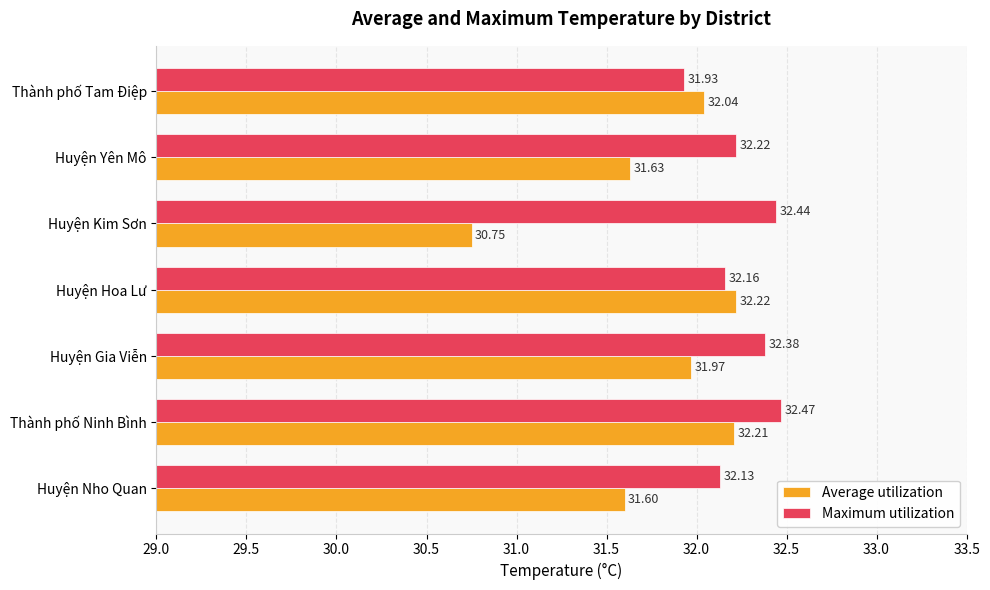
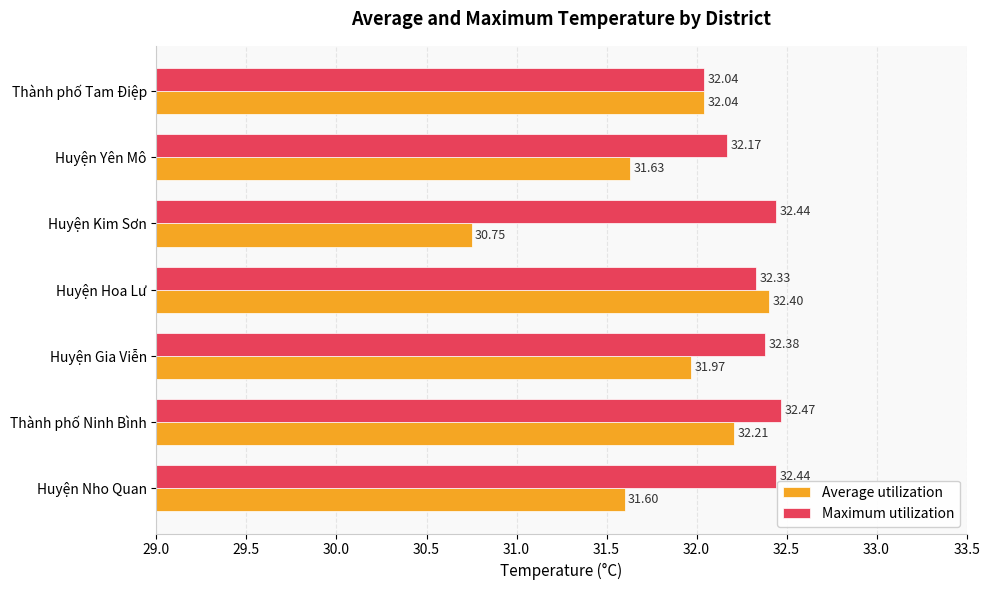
  {
    "Average utilization": {
      "Thành phố Tam Điệp": 32.04,
      "Huyện Yên Mô": 31.63,
      "Huyện Kim Sơn": 30.75,
-     "Huyện Hoa Lư": 32.22,
+     "Huyện Hoa Lư": 32.40,
      "Huyện Gia Viễn": 31.97,
      "Thành phố Ninh Bình": 32.21,
      "Huyện Nho Quan": 31.60
    },
    "Maximum utilization": {
-     "Thành phố Tam Điệp": 31.93,
-     "Huyện Yên Mô": 32.22,
+     "Thành phố Tam Điệp": 32.04,
+     "Huyện Yên Mô": 32.17,
      "Huyện Kim Sơn": 32.44,
-     "Huyện Hoa Lư": 32.16,
+     "Huyện Hoa Lư": 32.33,
      "Huyện Gia Viễn": 32.38,
      "Thành phố Ninh Bình": 32.47,
-     "Huyện Nho Quan": 32.13
+     "Huyện Nho Quan": 32.44
    }
  }
